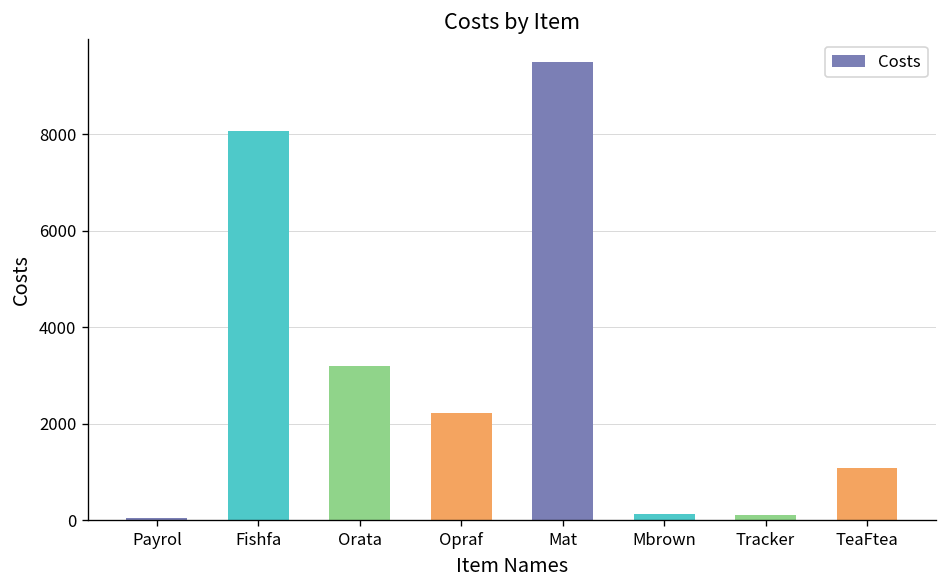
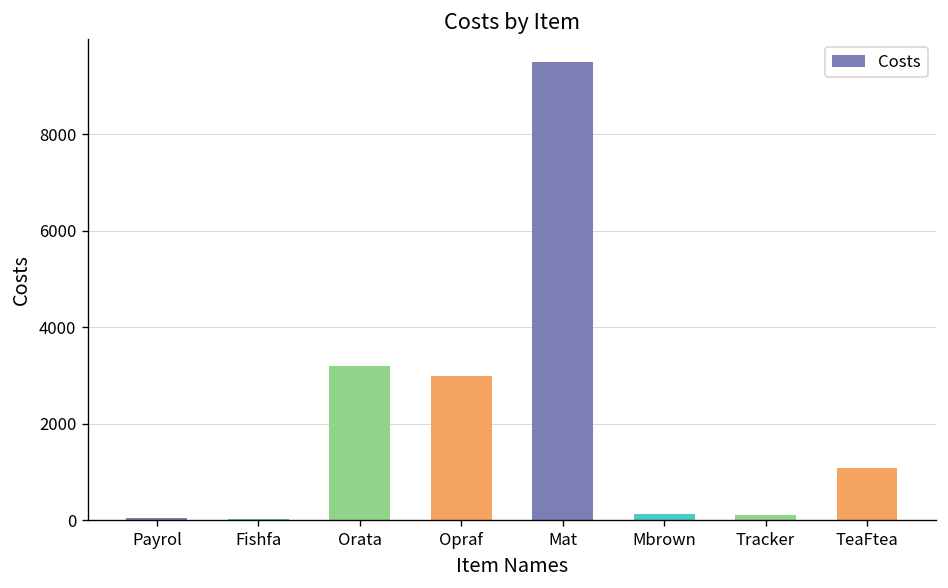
  {
-   "Fishfa": 8100,
+   "Fishfa": 0,
    "Orata": 3200,
-   "Opraf": 2200,
+   "Opraf": 3000,
    "Mat": 9500,
    "Mbrown": 100,
    "Tracker": 100,
    "TeaFtea": 1100
  }
